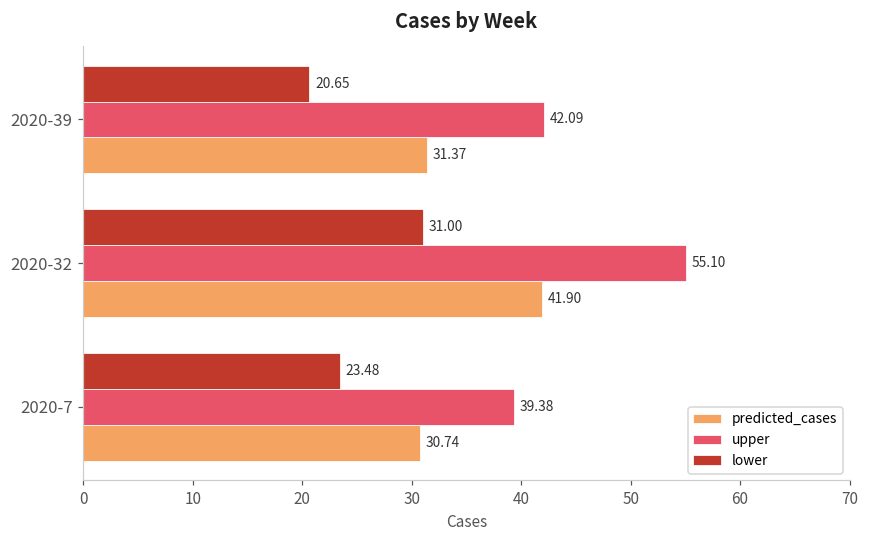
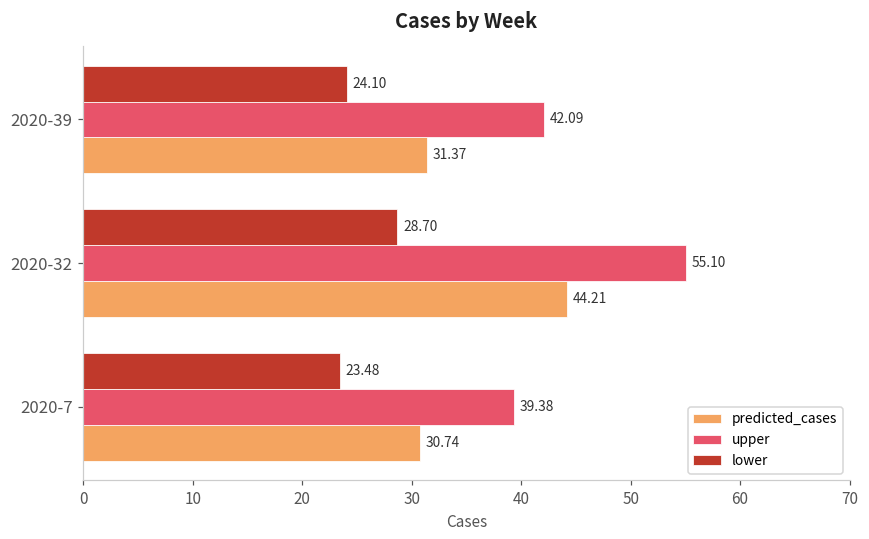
  {
    "predicted_cases": {
      "2020-39": 31.37,
-     "2020-32": 41.90,
+     "2020-32": 44.21,
      "2020-7": 30.74
    },
    "upper": {
      "2020-39": 42.09,
      "2020-32": 55.10,
      "2020-7": 39.38
    },
    "lower": {
-     "2020-39": 20.65,
-     "2020-32": 31.00,
+     "2020-39": 24.10,
+     "2020-32": 28.70,
      "2020-7": 23.48
    }
  }
